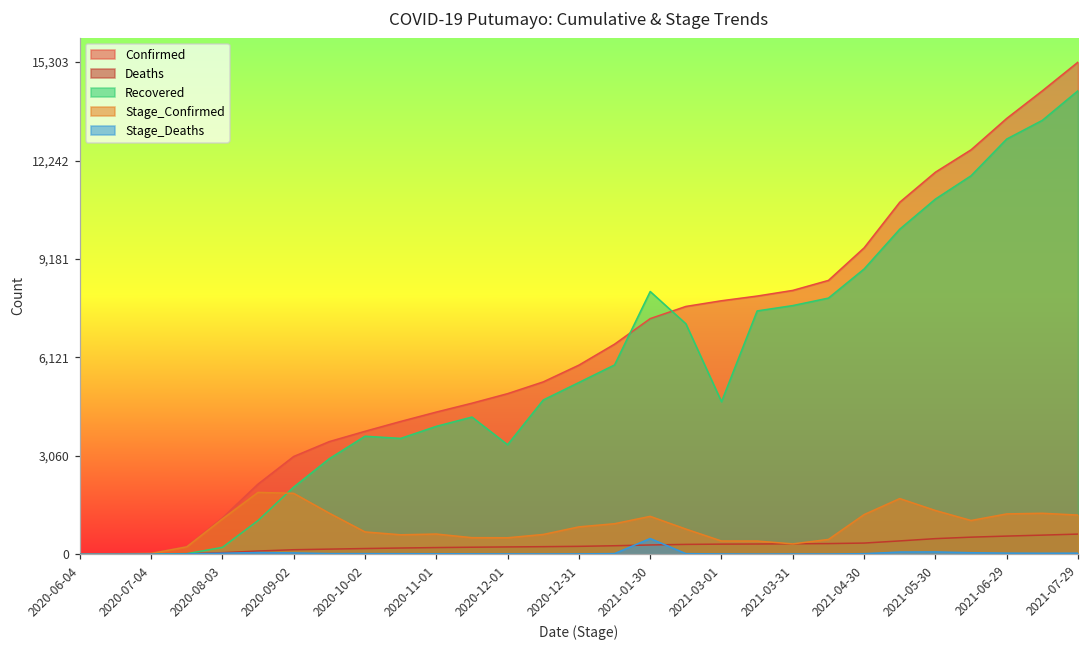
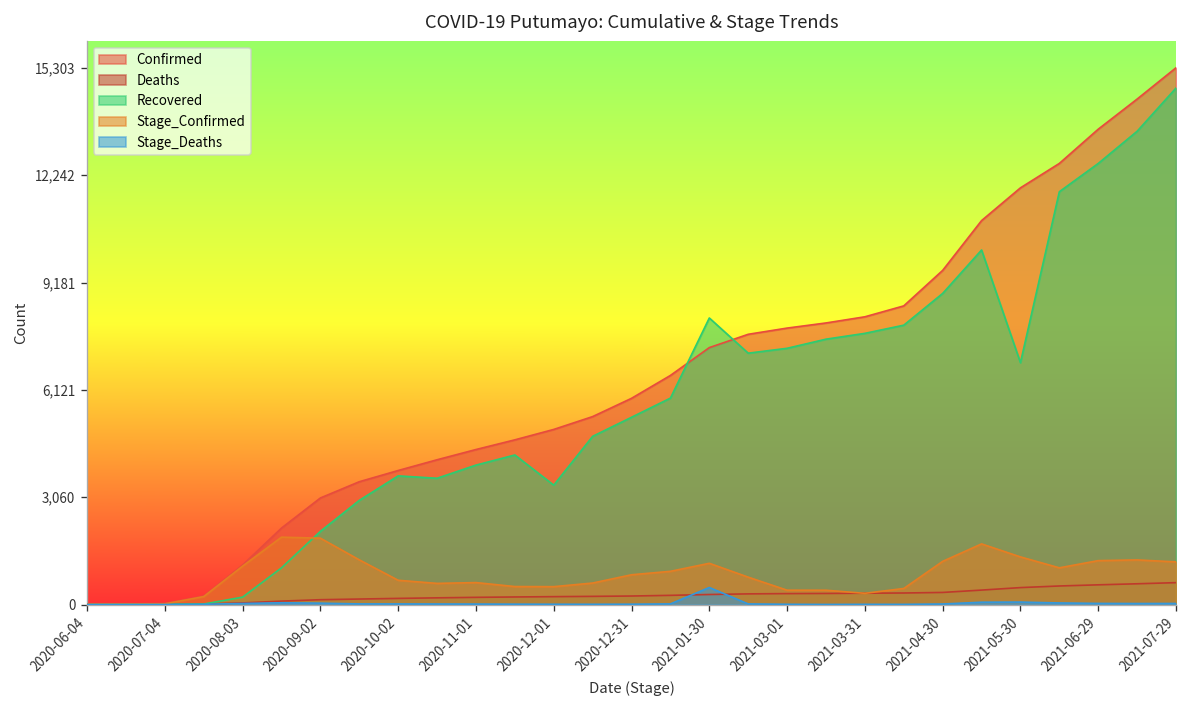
  {
    "Recovered": {
      "2020-08-03": "200",
      "2020-09-02": "2,100",
      "2020-10-02": "3,700",
      "2020-11-01": "4,000",
      "2020-12-01": "3,400",
      "2020-12-31": "5,300",
      "2021-01-30": "8,200",
-     "2021-03-01": "4,700",
+     "2021-03-01": "7,300",
      "2021-03-31": "7,700",
      "2021-04-30": "8,900",
-     "2021-05-30": "11,000",
-     "2021-06-29": "12,900",
-     "2021-07-29": "14,400"
+     "2021-05-30": "6,900",
+     "2021-06-29": "12,600",
+     "2021-07-29": "14,700"
    },
    "Stage_Deaths": {
      "2020-09-02": "0",
      "2020-10-02": "0",
      "2020-11-01": "0",
      "2020-12-01": "0",
      "2020-12-31": "0",
      "2021-01-30": "500",
      "2021-03-01": "0",
      "2021-03-31": "0",
      "2021-04-30": "0",
      "2021-05-30": "100",
      "2021-06-29": "0",
      "2021-07-29": "0"
    }
  }
